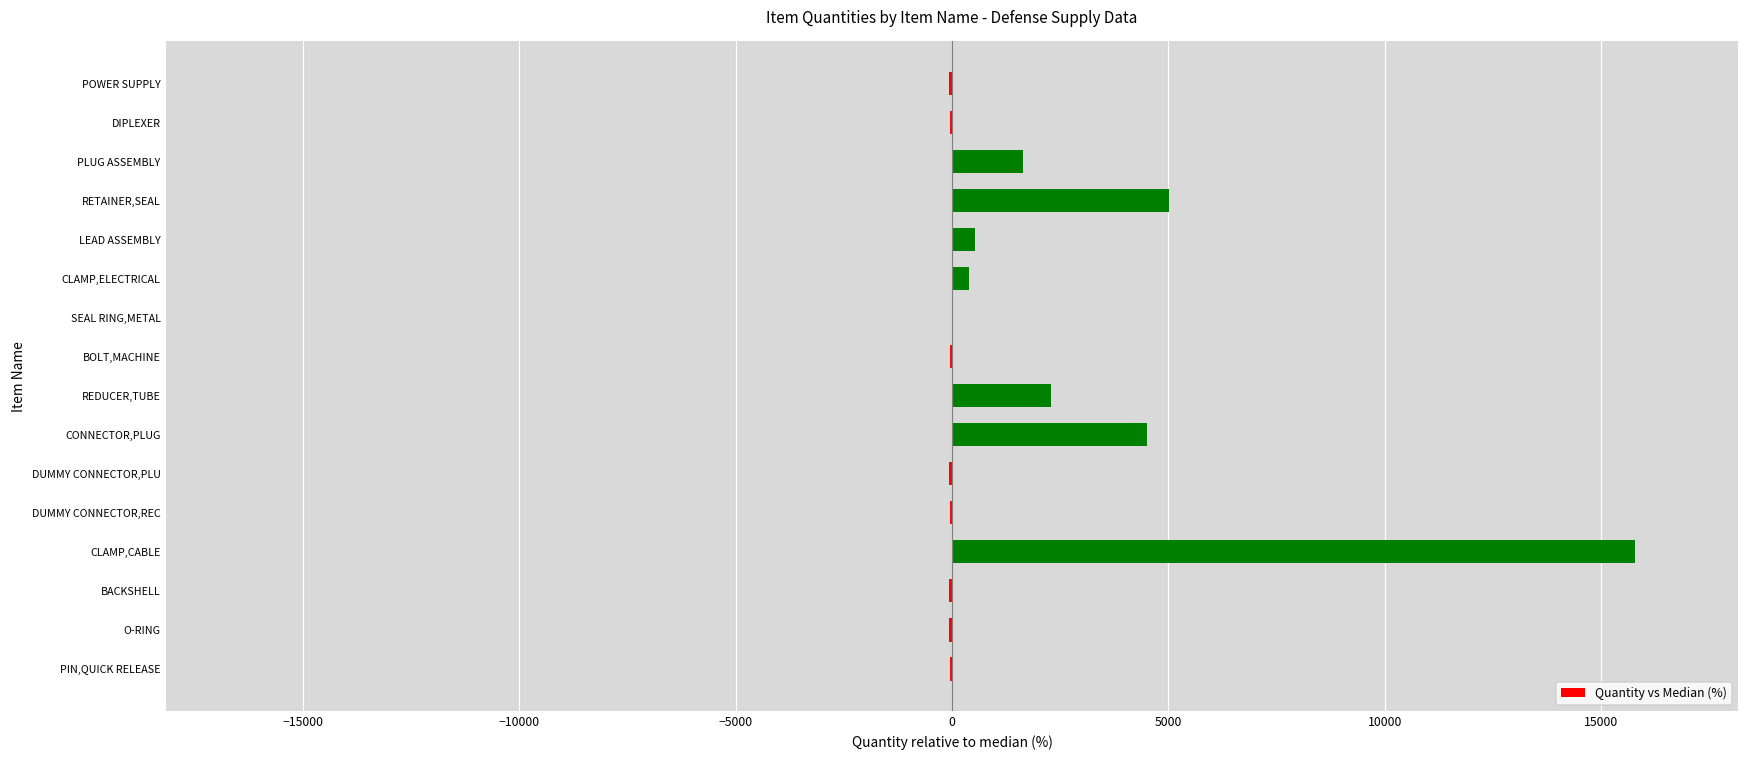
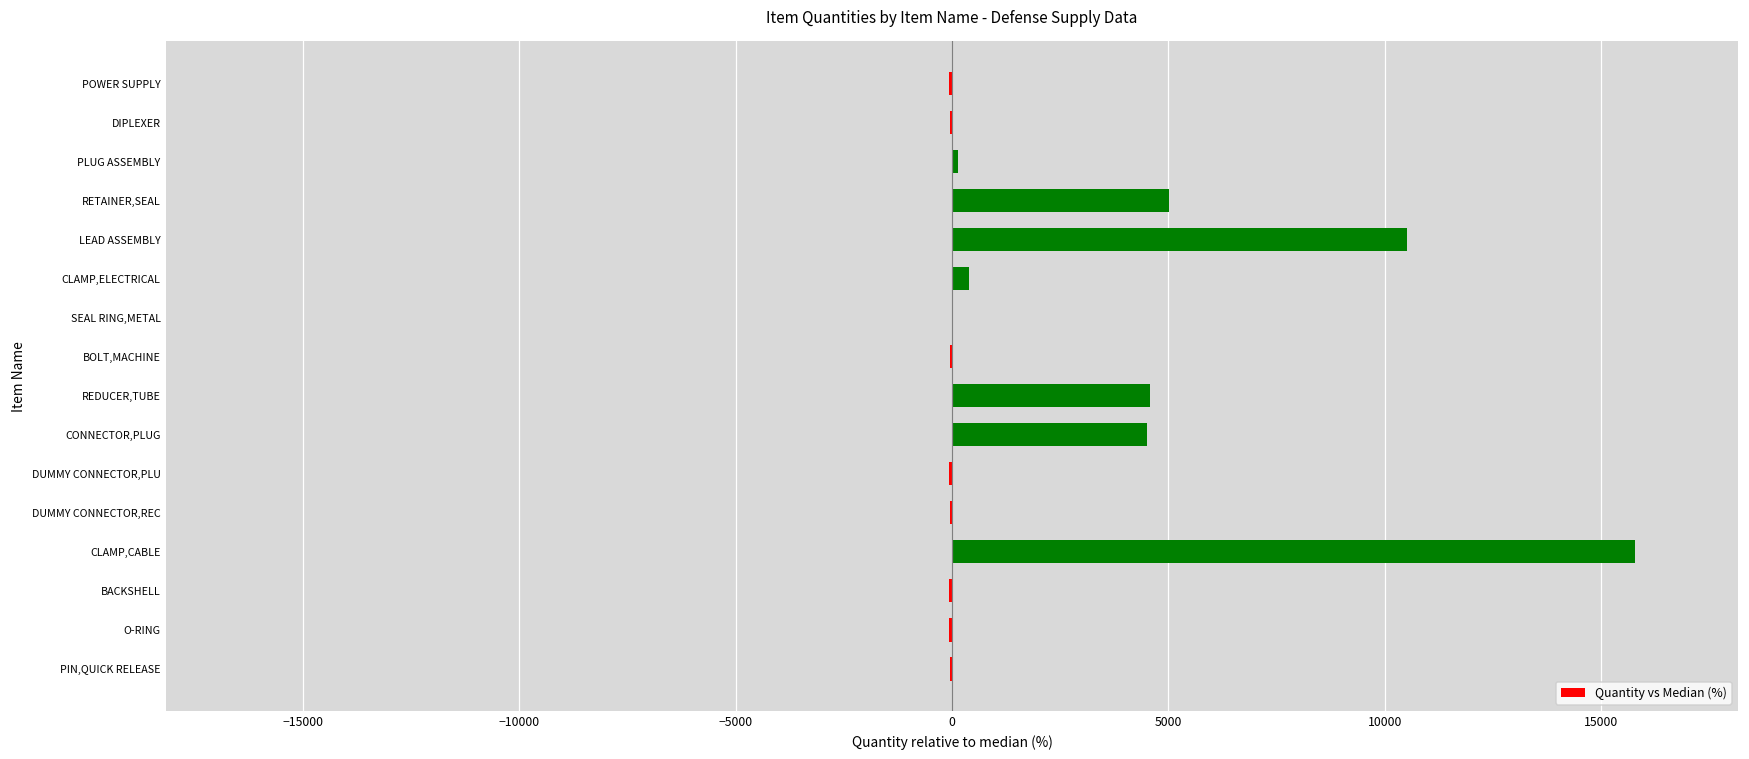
  {
    "POWER SUPPLY": -100,
-   "PLUG ASSEMBLY": 1700,
+   "PLUG ASSEMBLY": 200,
    "RETAINER,SEAL": 5000,
-   "LEAD ASSEMBLY": 500,
+   "LEAD ASSEMBLY": 10500,
    "CLAMP,ELECTRICAL": 400,
-   "REDUCER,TUBE": 2300,
+   "REDUCER,TUBE": 4600,
    "DUMMY CONNECTOR,PLU": -100,
    "CLAMP,CABLE": 15800,
    "BACKSHELL": -100,
    "O-RING": -100
  }
